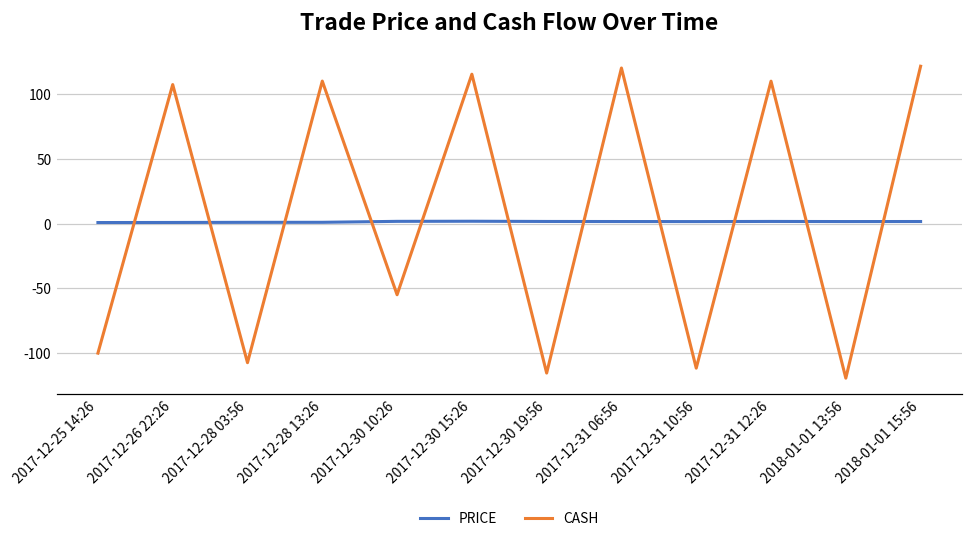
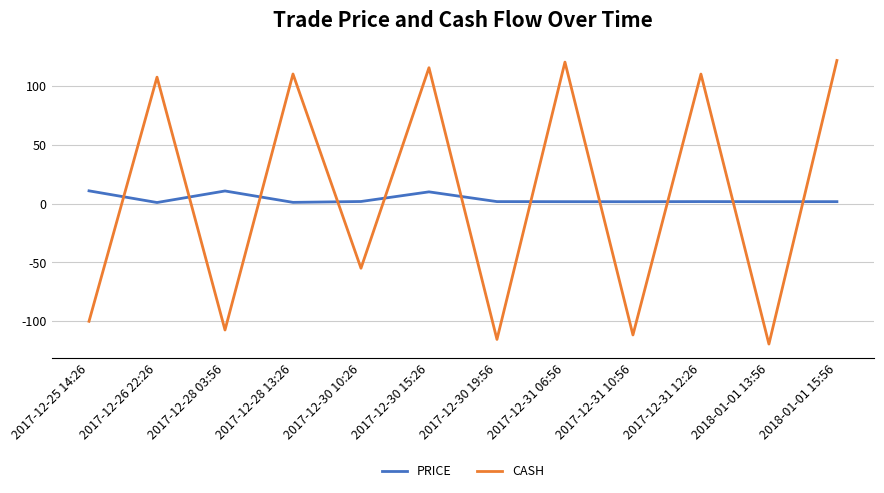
  {
    "PRICE": {
-     "2017-12-25 14:26": 1,
+     "2017-12-25 14:26": 11,
      "2017-12-26 22:26": 1,
-     "2017-12-28 03:56": 1,
+     "2017-12-28 03:56": 11,
      "2017-12-28 13:26": 1,
      "2017-12-30 10:26": 2,
-     "2017-12-30 15:26": 2,
+     "2017-12-30 15:26": 10,
      "2017-12-30 19:56": 2,
      "2017-12-31 06:56": 2,
      "2017-12-31 10:56": 2,
      "2017-12-31 12:26": 2,
      "2018-01-01 13:56": 2,
      "2018-01-01 15:56": 2
    },
    "CASH": {
      "2017-12-25 14:26": -100,
      "2017-12-26 22:26": 107,
      "2017-12-28 03:56": -107,
      "2017-12-28 13:26": 110,
      "2017-12-30 10:26": -55,
      "2017-12-30 15:26": 115,
      "2017-12-30 19:56": -115,
      "2017-12-31 06:56": 120,
      "2017-12-31 10:56": -112,
      "2017-12-31 12:26": 110,
      "2018-01-01 13:56": -119,
      "2018-01-01 15:56": 122
    }
  }
